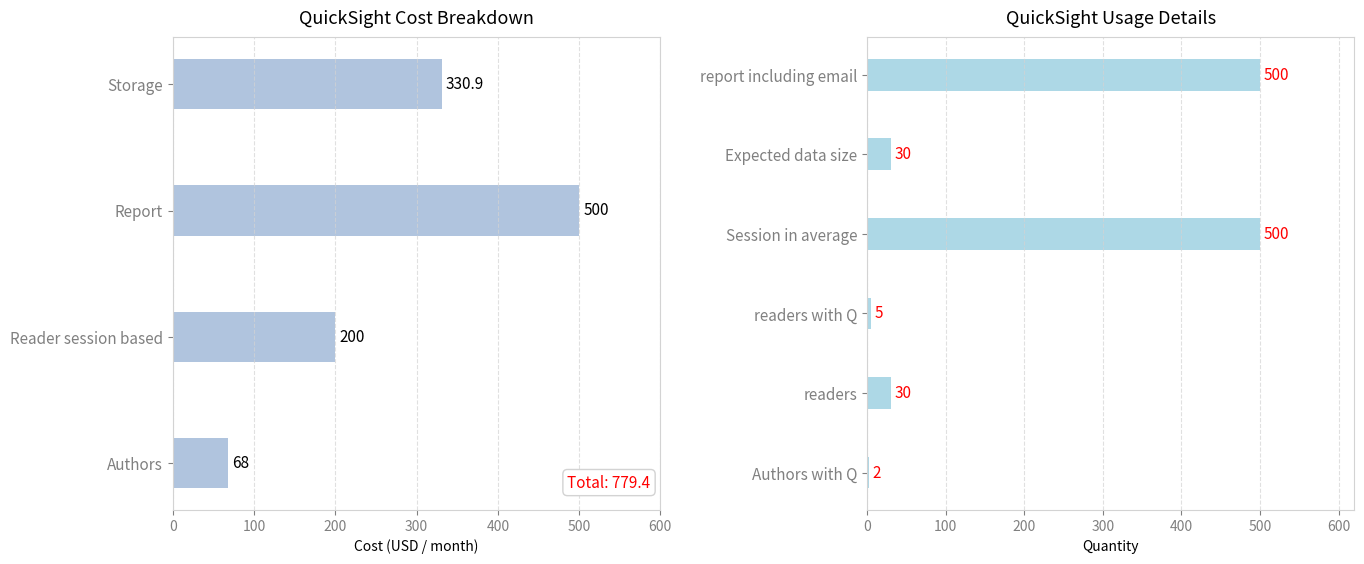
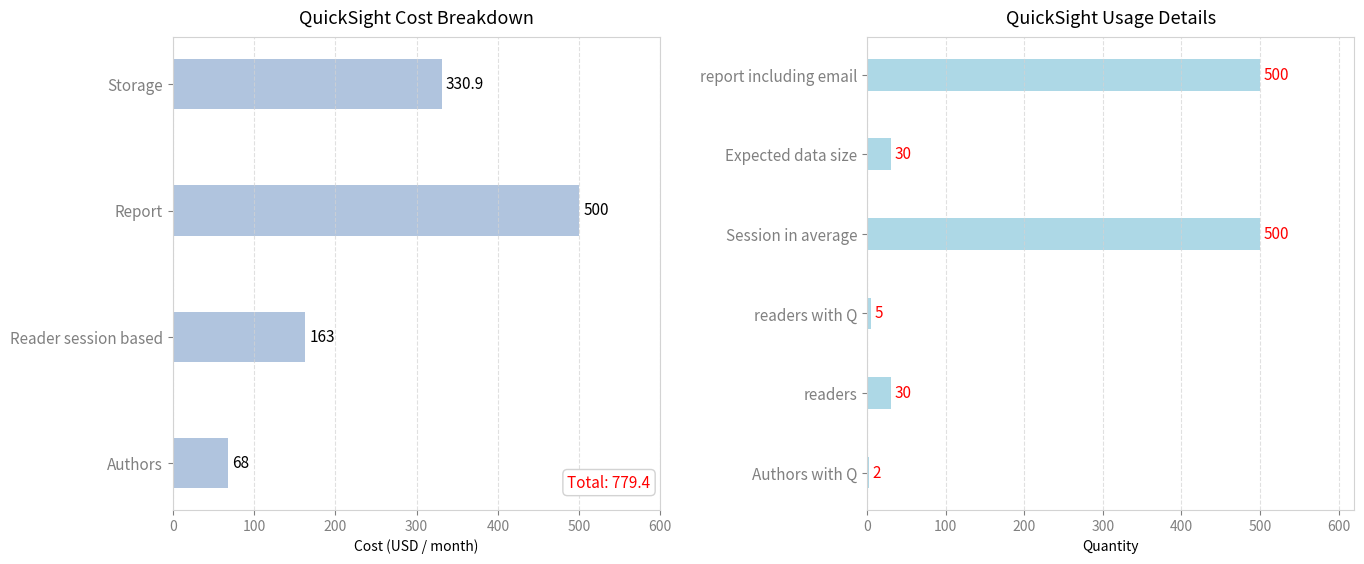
  {
    "QuickSight Cost Breakdown": {
      "Storage": 330.9,
      "Report": 500,
-     "Reader session based": 200,
+     "Reader session based": 163,
      "Authors": 68
    },
    "QuickSight Usage Details": {
      "report including email": 500,
      "Expected data size": 30,
      "Session in average": 500,
      "readers with Q": 5,
      "readers": 30,
      "Authors with Q": 2
    }
  }
